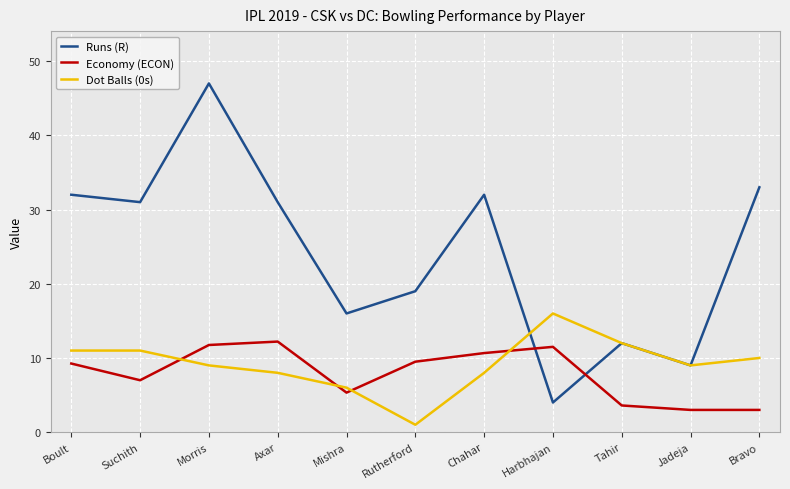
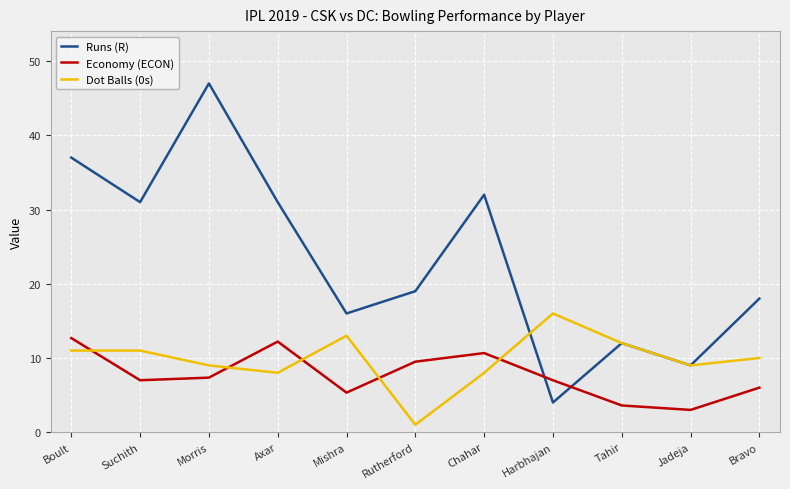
  {
    "Runs (R)": {
-     "Boult": 32,
+     "Boult": 37,
      "Suchith": 31,
      "Morris": 47,
      "Axar": 31,
      "Mishra": 16,
      "Rutherford": 19,
      "Chahar": 32,
      "Harbhajan": 4,
-     "Bravo": 33
+     "Bravo": 18
    },
    "Economy (ECON)": {
-     "Boult": 9,
+     "Boult": 13,
      "Suchith": 7,
-     "Morris": 12,
+     "Morris": 7,
      "Axar": 12,
      "Mishra": 5,
      "Rutherford": 10,
      "Chahar": 11,
-     "Harbhajan": 12,
+     "Harbhajan": 7,
      "Tahir": 4,
      "Jadeja": 3,
-     "Bravo": 3
+     "Bravo": 6
    },
    "Dot Balls (0s)": {
      "Boult": 11,
      "Suchith": 11,
      "Morris": 9,
      "Axar": 8,
-     "Mishra": 6,
+     "Mishra": 13,
      "Rutherford": 1,
      "Chahar": 8,
      "Harbhajan": 16,
      "Bravo": 10
    }
  }
